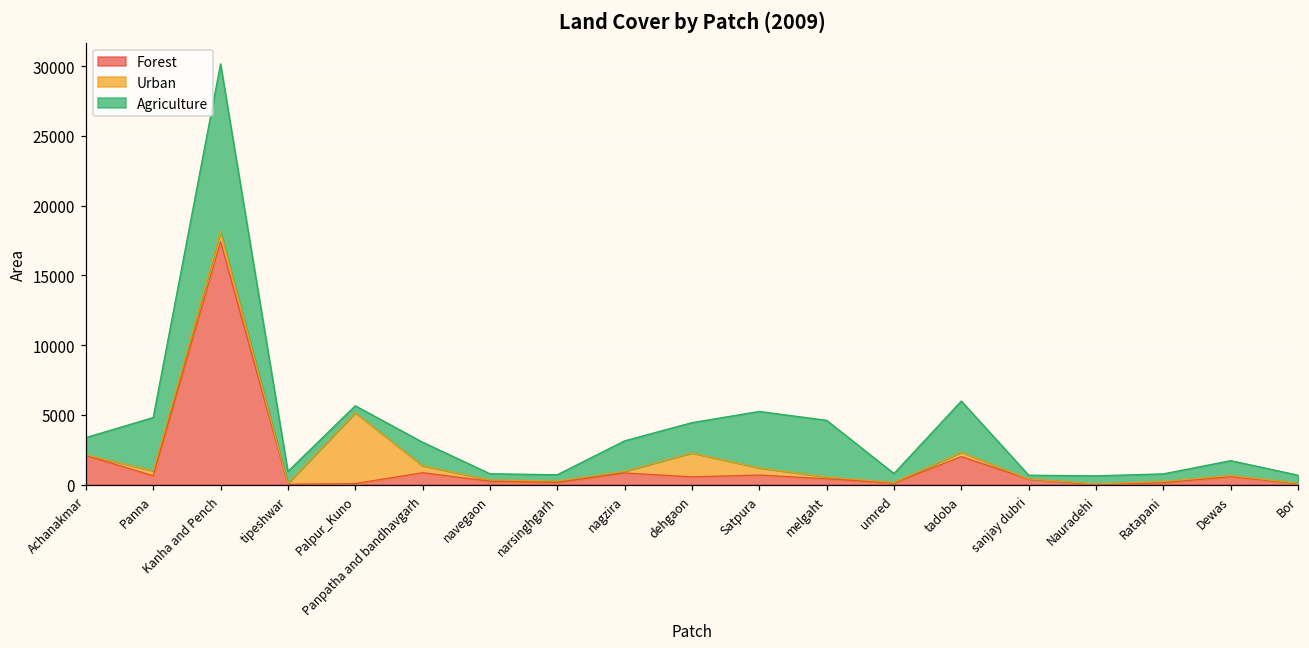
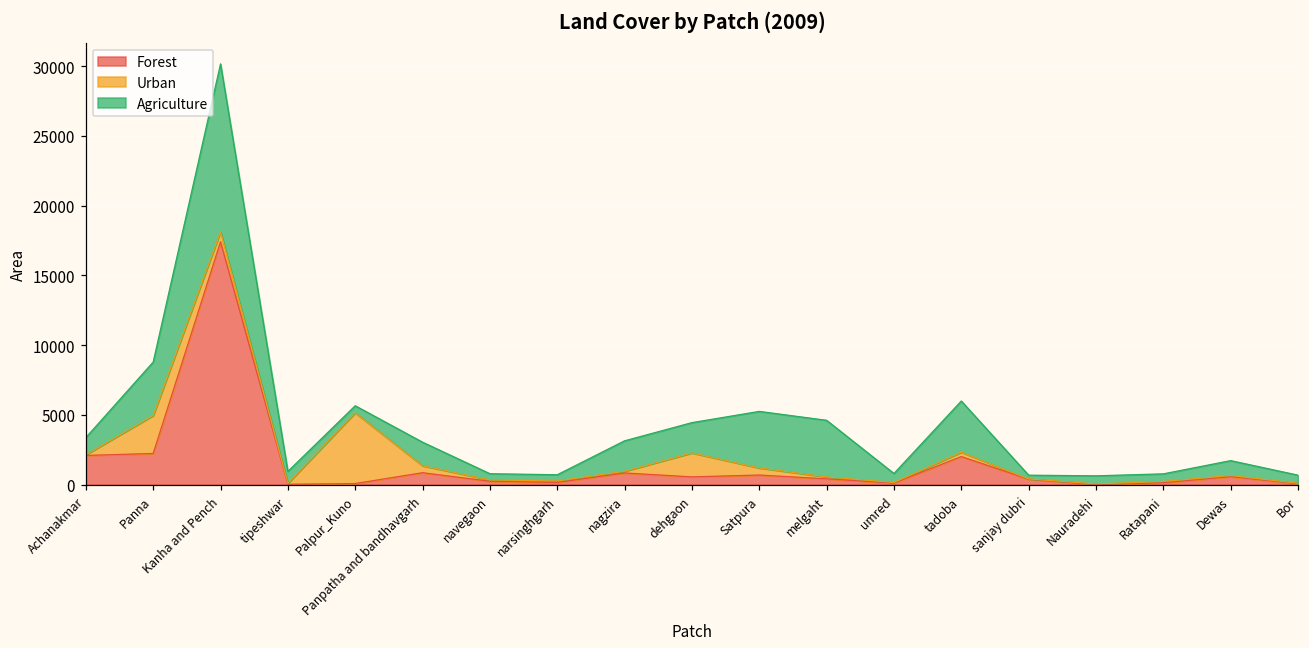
  {
    "Forest": {
-     "Panna": 600,
+     "Panna": 2200,
      "Kanha and Pench": 17400,
      "Palpur_Kuno": 100,
      "Panpatha and bandhavgarh": 900,
      "dehgaon": 600,
      "Satpura": 700,
      "tadoba": 2000
    },
    "Urban": {
-     "Panna": 300,
+     "Panna": 2700,
      "Kanha and Pench": 700,
      "Palpur_Kuno": 5100,
      "Panpatha and bandhavgarh": 500,
      "dehgaon": 1700,
      "Satpura": 500,
      "tadoba": 300
    },
    "Agriculture": {
      "Achanakmar": 1200,
      "Panna": 3800,
      "Kanha and Pench": 12000,
      "tipeshwar": 900,
      "Palpur_Kuno": 500,
      "Panpatha and bandhavgarh": 1700,
      "navegaon": 400,
      "narsinghgarh": 400,
      "nagzira": 2200,
      "dehgaon": 2200,
      "Satpura": 4100,
      "melgaht": 4100,
      "umred": 600,
      "tadoba": 3700,
      "sanjay dubri": 300,
      "Nauradehi": 600,
      "Ratapani": 500,
      "Dewas": 1100,
      "Bor": 600
    }
  }
